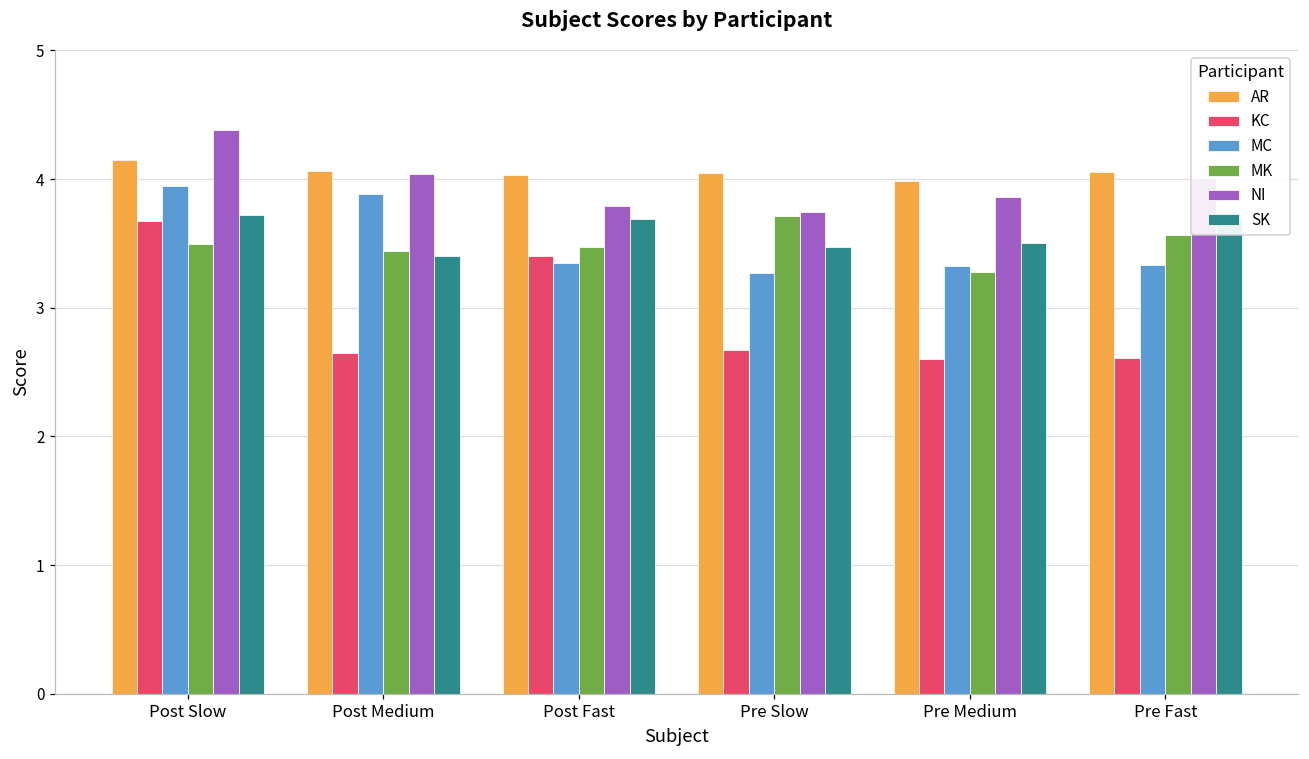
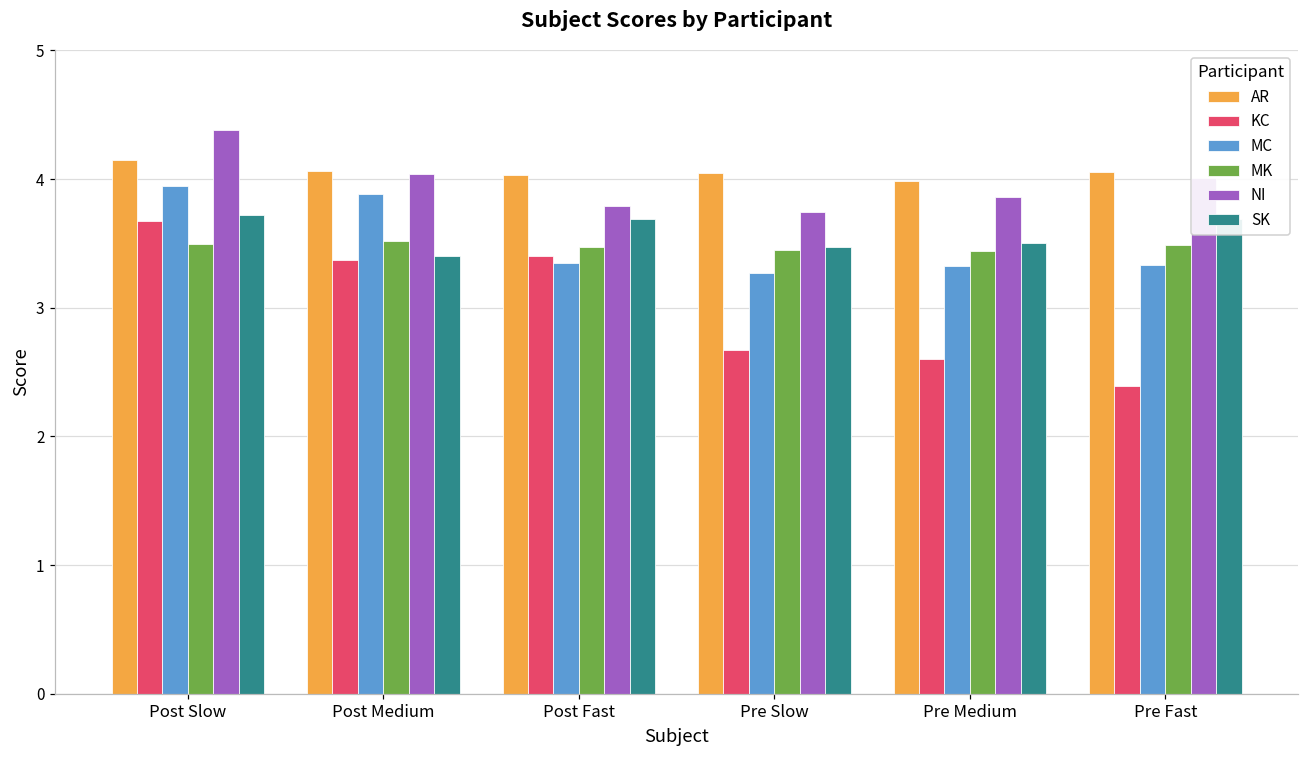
  {
    "AR": {
      "Post Slow": 4.15,
      "Post Medium": 4.06,
      "Post Fast": 4.03,
      "Pre Slow": 4.05,
      "Pre Medium": 3.98,
      "Pre Fast": 4.06
    },
    "KC": {
      "Post Slow": 3.67,
-     "Post Medium": 2.65,
+     "Post Medium": 3.37,
      "Post Fast": 3.40,
      "Pre Slow": 2.67,
      "Pre Medium": 2.60,
-     "Pre Fast": 2.61
+     "Pre Fast": 2.39
    },
    "MC": {
      "Post Slow": 3.95,
      "Post Medium": 3.88,
      "Post Fast": 3.35,
      "Pre Slow": 3.27,
      "Pre Medium": 3.33,
      "Pre Fast": 3.34
    },
    "MK": {
      "Post Slow": 3.49,
-     "Post Medium": 3.44,
+     "Post Medium": 3.52,
      "Post Fast": 3.47,
-     "Pre Slow": 3.72,
-     "Pre Medium": 3.28,
-     "Pre Fast": 3.56
+     "Pre Slow": 3.45,
+     "Pre Medium": 3.44,
+     "Pre Fast": 3.49
    },
    "NI": {
      "Post Slow": 4.38,
      "Post Medium": 4.04,
      "Post Fast": 3.79,
      "Pre Slow": 3.74,
      "Pre Medium": 3.86
    },
    "SK": {
      "Post Slow": 3.72,
      "Post Medium": 3.40,
      "Post Fast": 3.69,
      "Pre Slow": 3.47,
      "Pre Medium": 3.51
    }
  }
